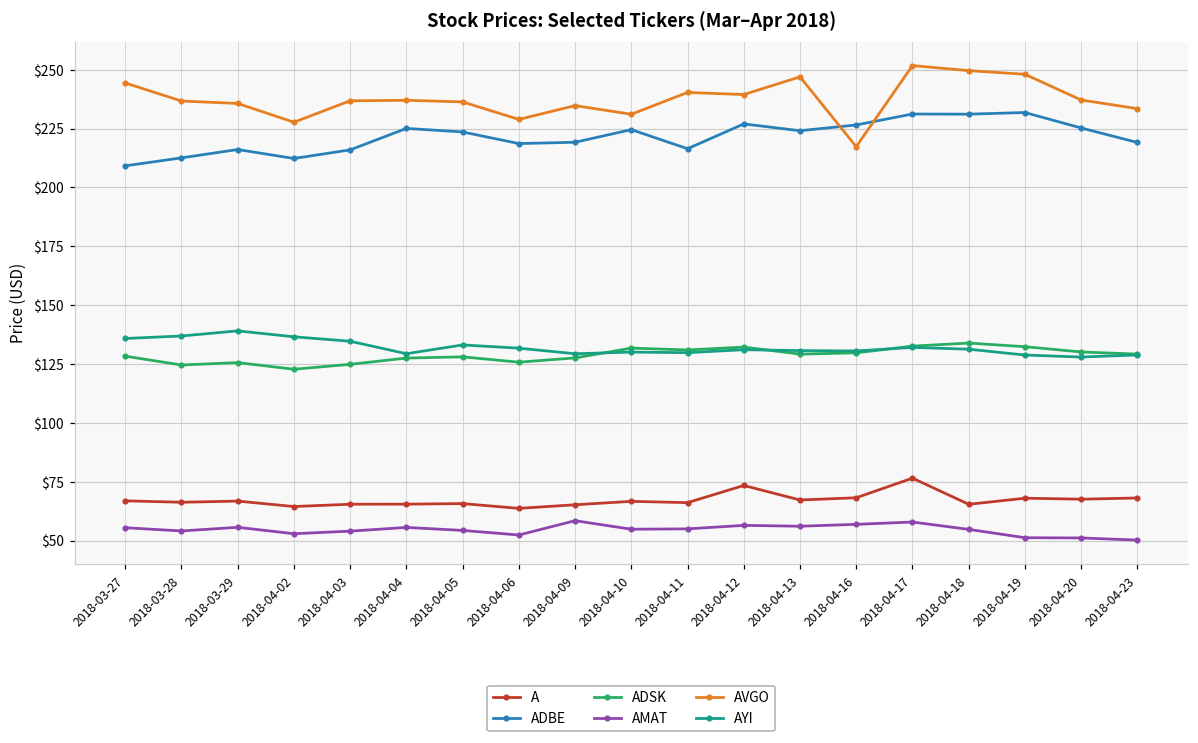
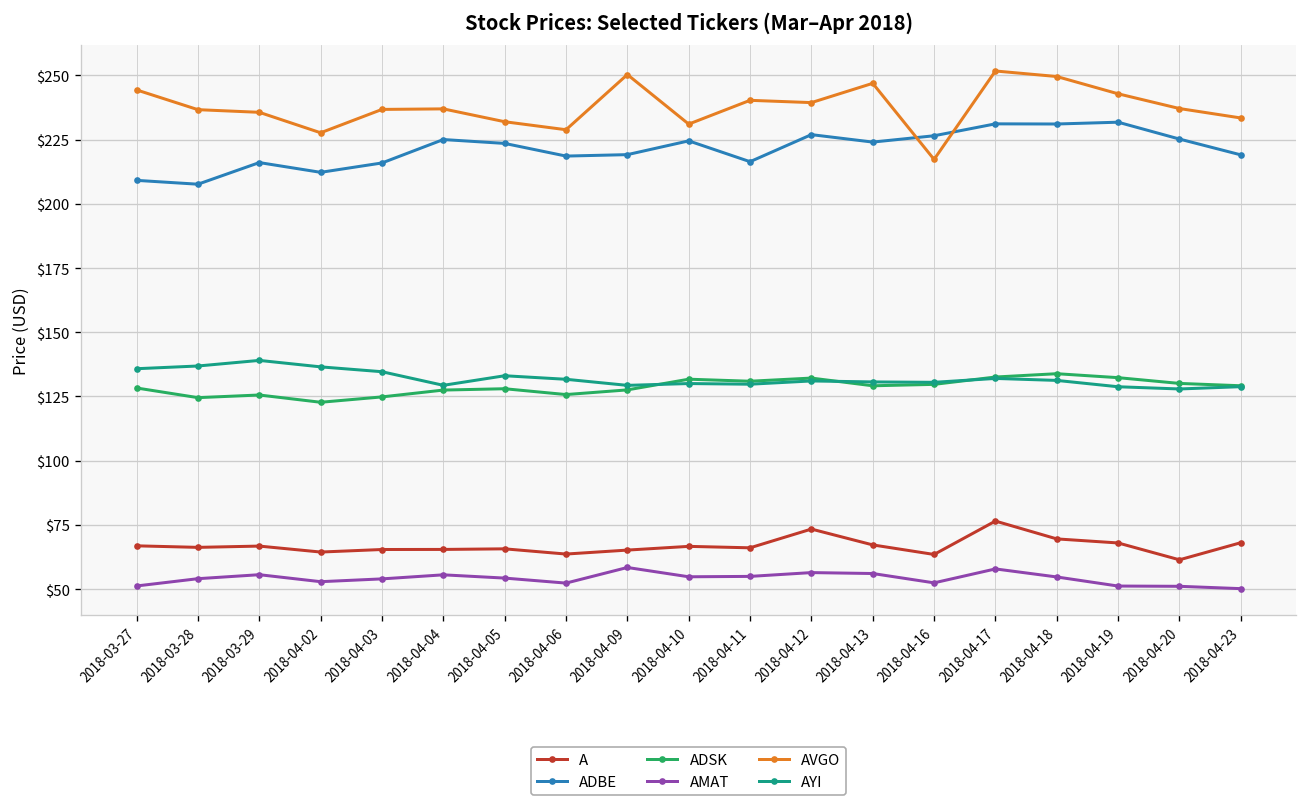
  {
    "A": {
      "2018-03-27": "$67",
      "2018-03-28": "$66",
      "2018-03-29": "$67",
      "2018-04-02": "$64",
      "2018-04-03": "$65",
      "2018-04-04": "$65",
      "2018-04-05": "$66",
      "2018-04-06": "$64",
      "2018-04-09": "$65",
      "2018-04-10": "$67",
      "2018-04-11": "$66",
      "2018-04-12": "$73",
      "2018-04-13": "$67",
-     "2018-04-16": "$68",
+     "2018-04-16": "$63",
      "2018-04-17": "$76",
-     "2018-04-18": "$65",
+     "2018-04-18": "$70",
      "2018-04-19": "$68",
-     "2018-04-20": "$68",
+     "2018-04-20": "$61",
      "2018-04-23": "$68"
    },
    "ADBE": {
      "2018-03-27": "$209",
-     "2018-03-28": "$213",
+     "2018-03-28": "$208",
      "2018-03-29": "$216",
      "2018-04-02": "$212",
      "2018-04-03": "$216",
      "2018-04-04": "$225",
      "2018-04-05": "$224",
      "2018-04-06": "$219",
      "2018-04-09": "$219",
      "2018-04-10": "$225",
      "2018-04-11": "$216",
      "2018-04-12": "$227",
      "2018-04-13": "$224",
      "2018-04-16": "$227",
      "2018-04-17": "$231",
      "2018-04-18": "$231",
      "2018-04-19": "$232",
      "2018-04-20": "$225",
      "2018-04-23": "$219"
    },
    "AMAT": {
-     "2018-03-27": "$55",
+     "2018-03-27": "$51",
      "2018-03-28": "$54",
      "2018-03-29": "$56",
      "2018-04-02": "$53",
      "2018-04-03": "$54",
      "2018-04-04": "$56",
      "2018-04-05": "$54",
      "2018-04-06": "$52",
      "2018-04-09": "$58",
      "2018-04-10": "$55",
      "2018-04-11": "$55",
      "2018-04-12": "$56",
      "2018-04-13": "$56",
-     "2018-04-16": "$57",
+     "2018-04-16": "$52",
      "2018-04-17": "$58",
      "2018-04-18": "$55",
      "2018-04-19": "$51",
      "2018-04-20": "$51",
      "2018-04-23": "$50"
    },
    "AVGO": {
      "2018-03-27": "$244",
      "2018-03-28": "$237",
      "2018-03-29": "$236",
      "2018-04-02": "$228",
      "2018-04-03": "$237",
      "2018-04-04": "$237",
-     "2018-04-05": "$236",
+     "2018-04-05": "$232",
      "2018-04-06": "$229",
-     "2018-04-09": "$235",
+     "2018-04-09": "$250",
      "2018-04-10": "$231",
      "2018-04-11": "$240",
      "2018-04-12": "$239",
      "2018-04-13": "$247",
      "2018-04-16": "$217",
      "2018-04-17": "$252",
      "2018-04-18": "$250",
-     "2018-04-19": "$248",
+     "2018-04-19": "$243",
      "2018-04-20": "$237",
      "2018-04-23": "$233"
    }
  }
